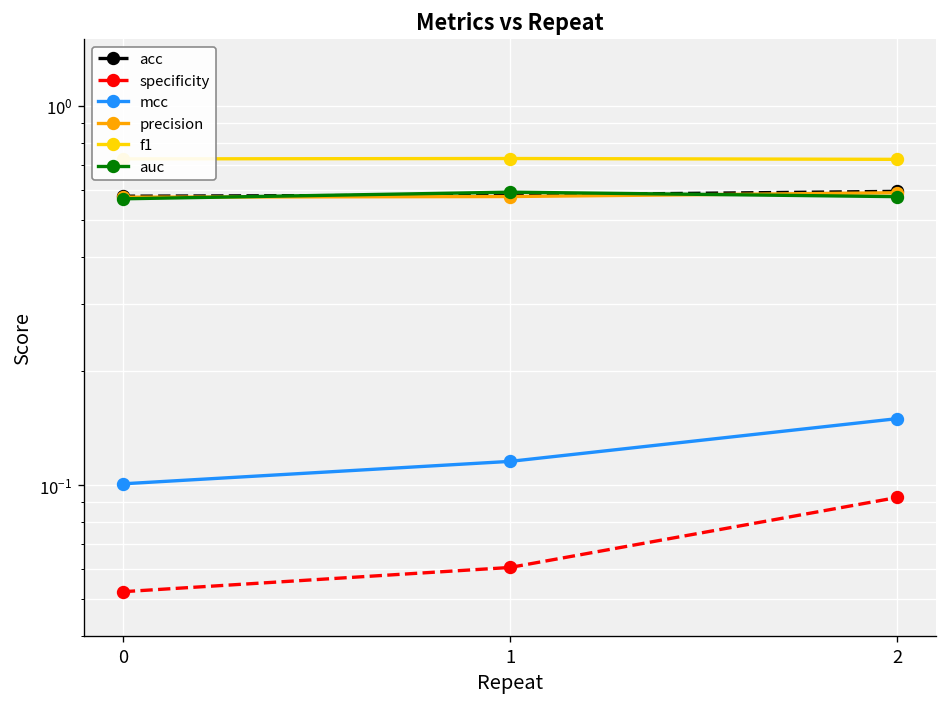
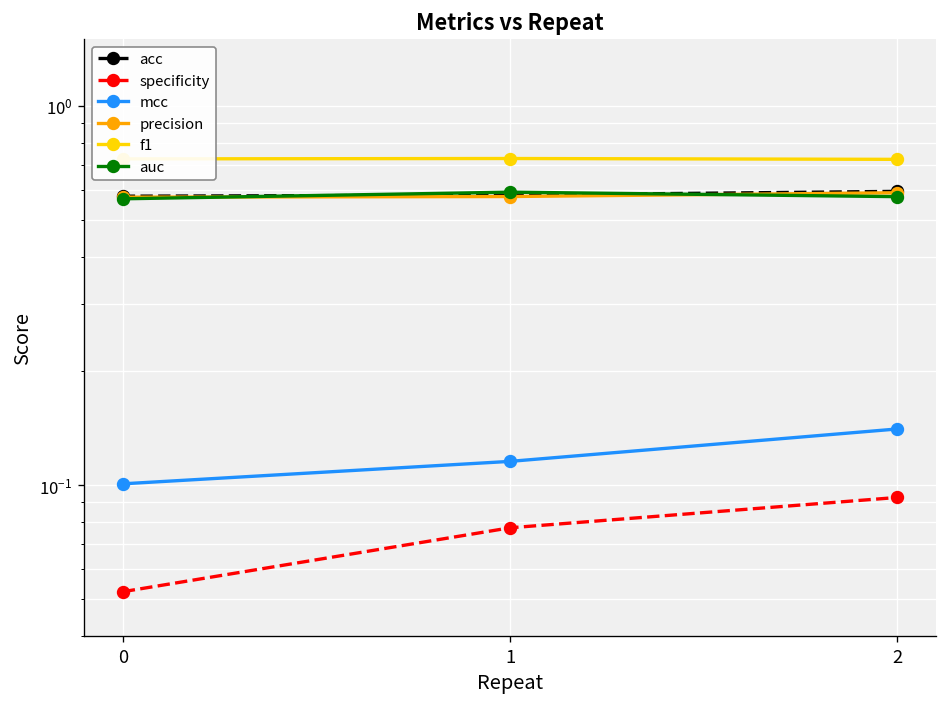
  {
    "specificity": {
      "0": 0.052,
-     "1": 0.061,
+     "1": 0.077,
      "2": 0.093
    },
    "mcc": {
      "0": 0.10,
      "1": 0.115,
-     "2": 0.15
+     "2": 0.14
    },
    "auc": {
      "2": 0.58
    }
  }
